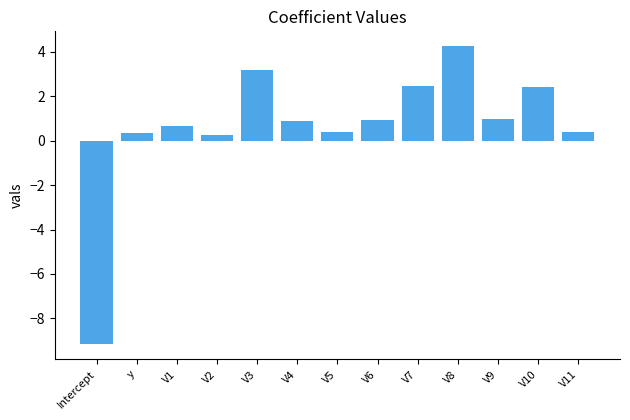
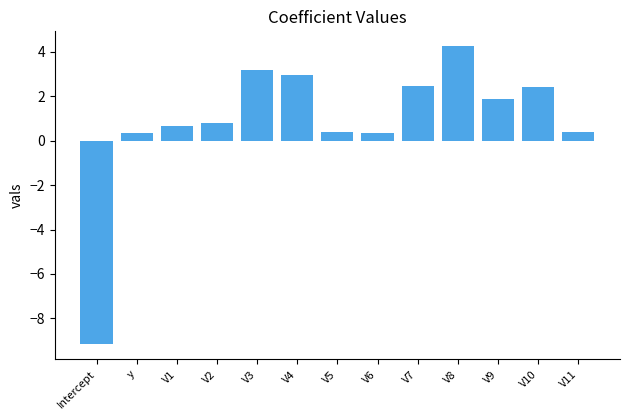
  {
    "Intercept": -9.2,
    "y": 0.3,
    "V1": 0.6,
-   "V2": 0.3,
+   "V2": 0.8,
    "V3": 3.2,
-   "V4": 0.9,
+   "V4": 3.0,
    "V5": 0.4,
-   "V6": 0.9,
+   "V6": 0.3,
    "V7": 2.5,
    "V8": 4.2,
-   "V9": 1.0,
+   "V9": 1.9,
    "V10": 2.4,
    "V11": 0.4
  }
